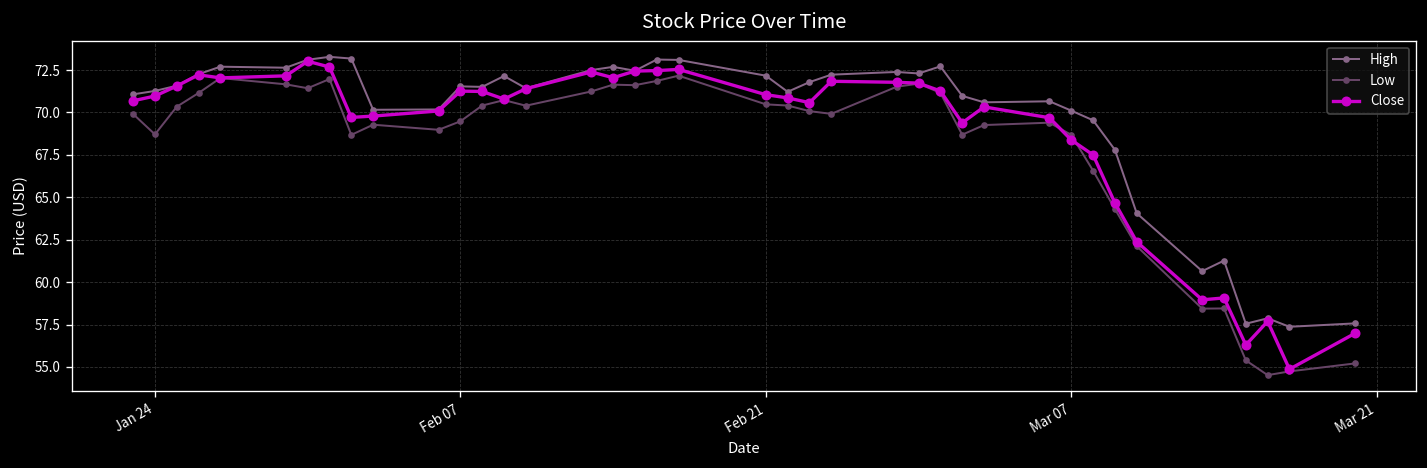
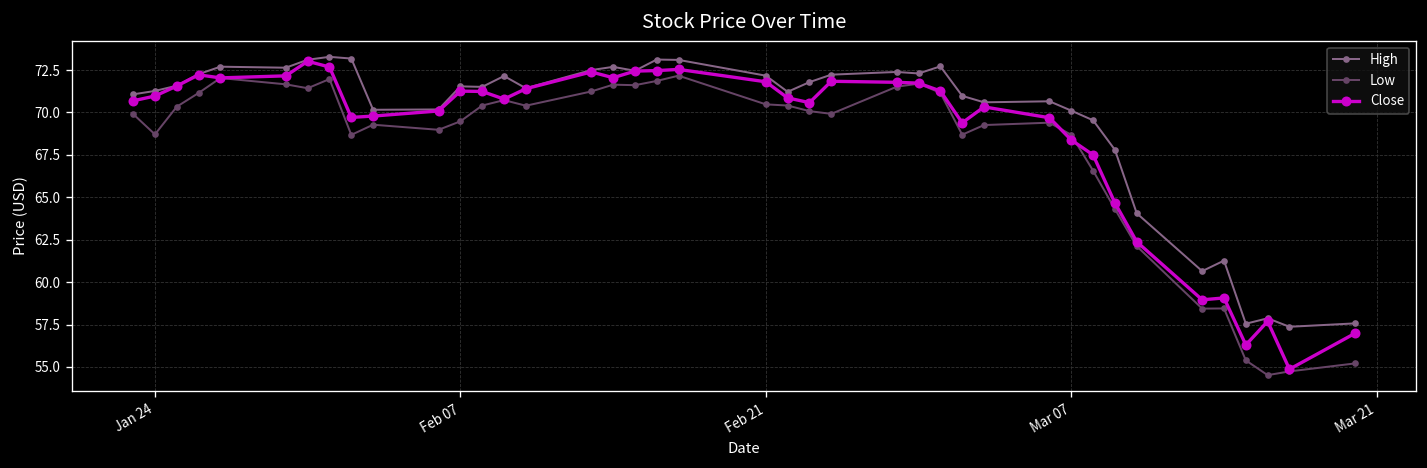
  {
    "Close": {
      "Jan 24": 71.0,
      "Feb 07": 71.3,
-     "Feb 21": 71.1,
+     "Feb 21": 71.8,
      "Mar 07": 68.4
    }
  }
